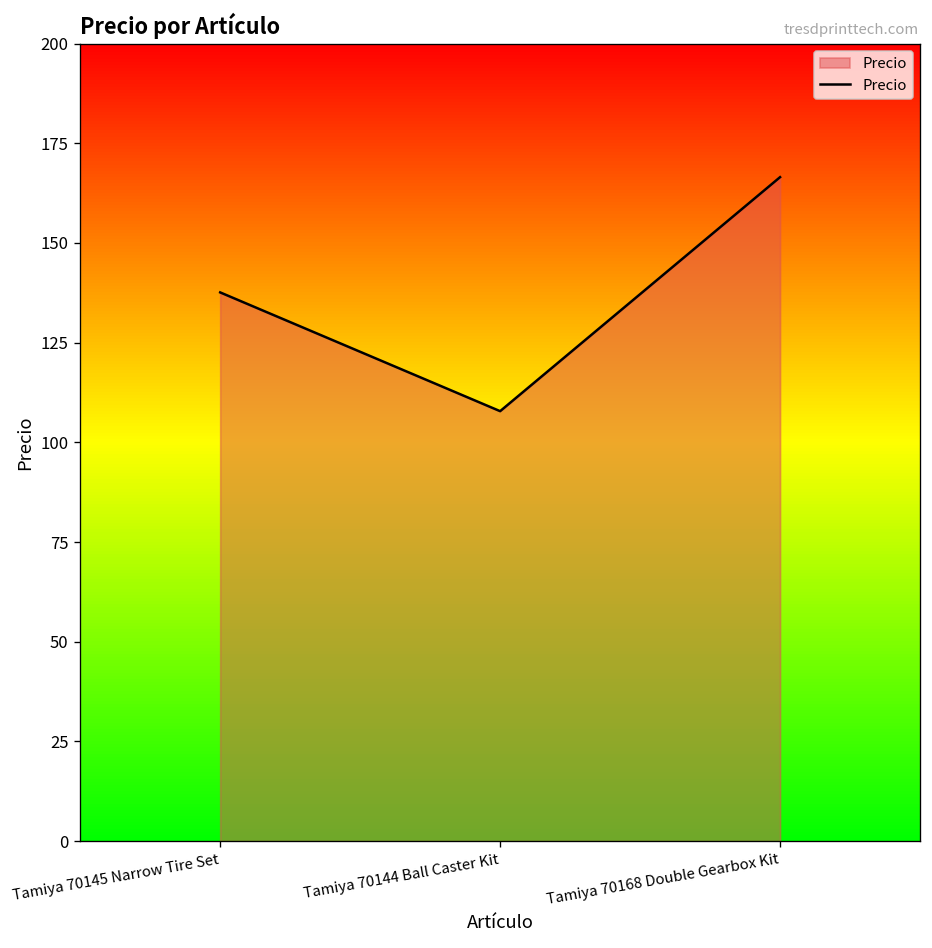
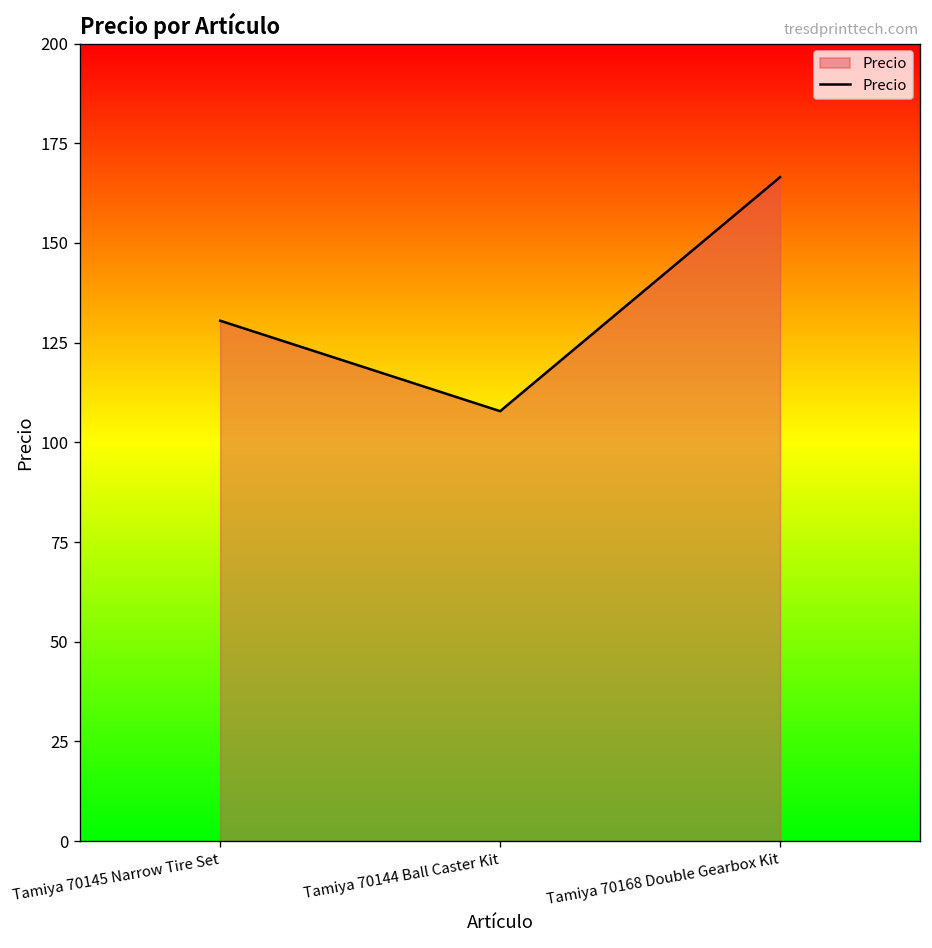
  {
-   "Tamiya 70145 Narrow Tire Set": 138,
+   "Tamiya 70145 Narrow Tire Set": 131,
    "Tamiya 70144 Ball Caster Kit": 108,
    "Tamiya 70168 Double Gearbox Kit": 167
  }
